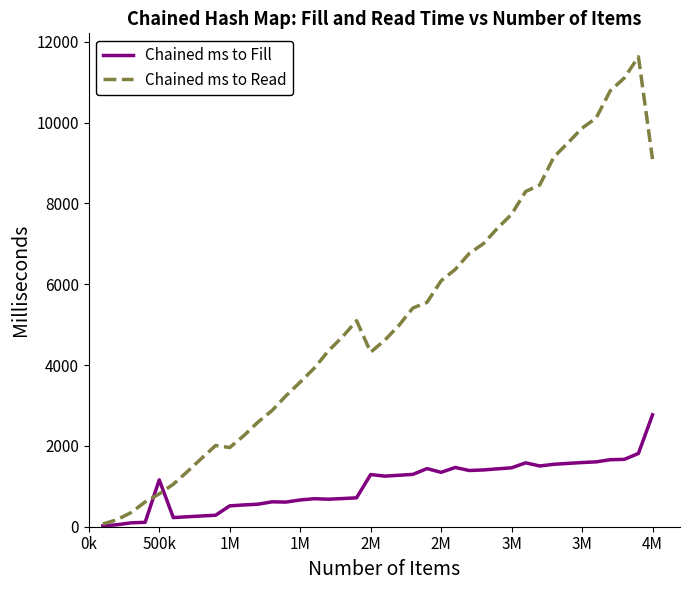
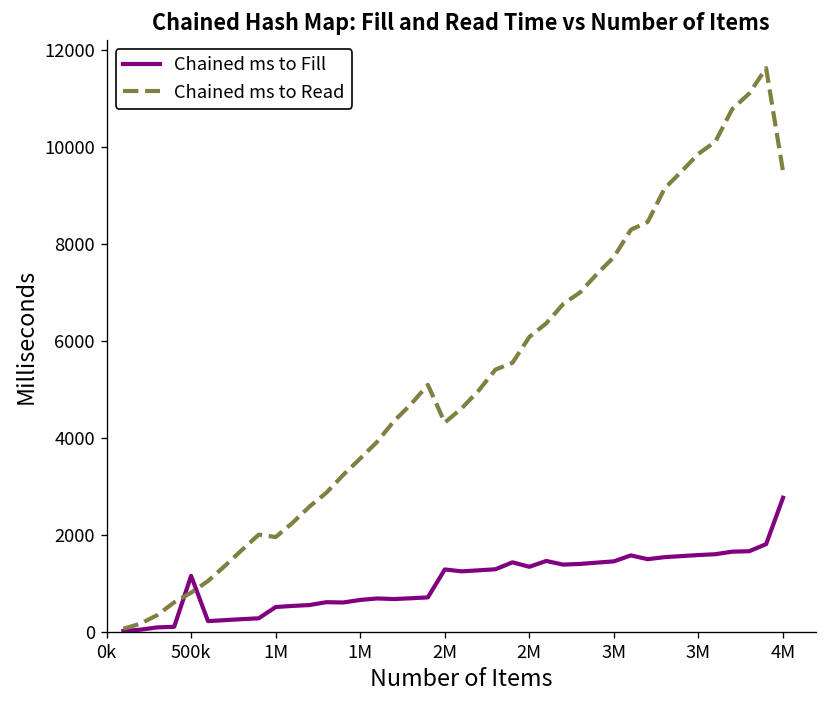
  {
    "Chained ms to Fill": {
      "500k": 1200,
      "4M": 2800
    },
    "Chained ms to Read": {
      "500k": 800,
-     "4M": 9100
+     "4M": 9500
    }
  }
